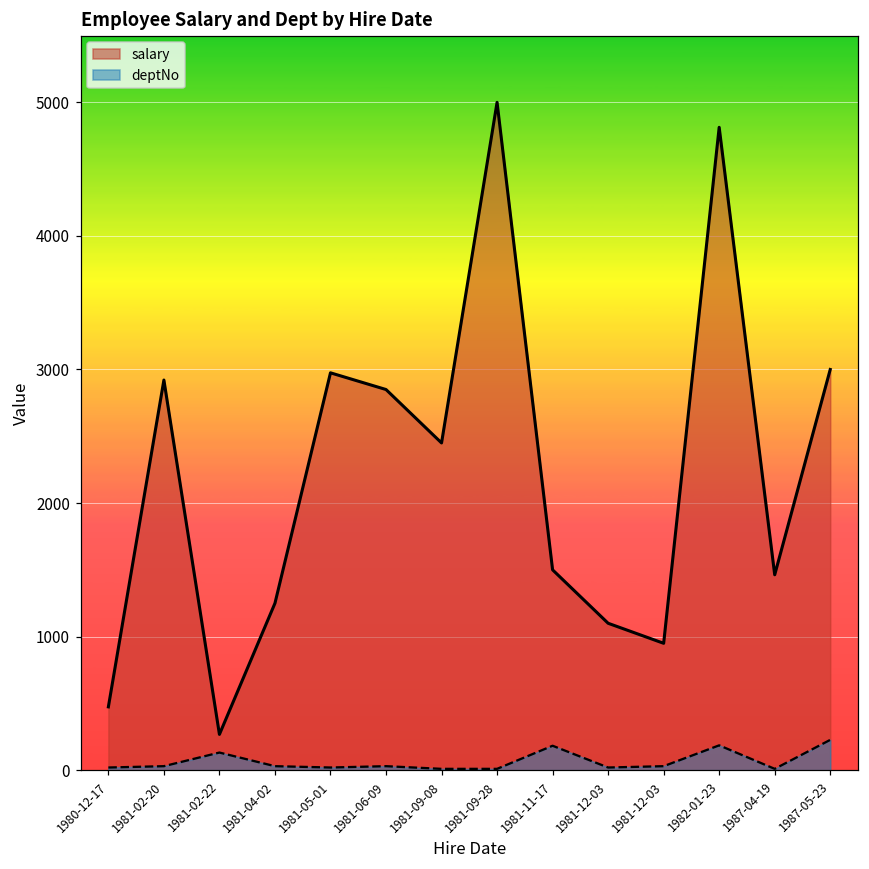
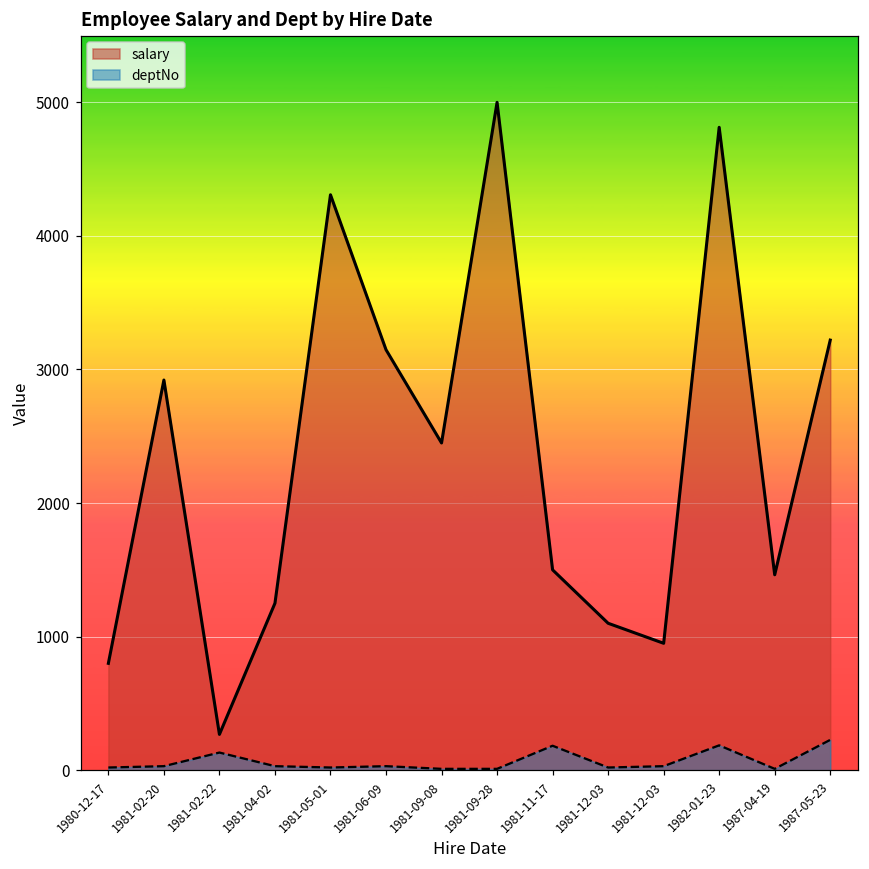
  {
    "salary": {
-     "1980-12-17": 470,
+     "1980-12-17": 800,
      "1981-02-20": 2920,
      "1981-02-22": 270,
      "1981-04-02": 1250,
-     "1981-05-01": 2980,
-     "1981-06-09": 2850,
+     "1981-05-01": 4310,
+     "1981-06-09": 3150,
      "1981-09-08": 2450,
      "1981-09-28": 5000,
      "1981-11-17": 1500,
      "1982-01-23": 4810,
      "1987-04-19": 1460,
-     "1987-05-23": 3000
+     "1987-05-23": 3220
    },
    "deptNo": {
      "1980-12-17": 20,
      "1981-02-20": 30,
      "1981-02-22": 130,
      "1981-04-02": 30,
      "1981-05-01": 20,
      "1981-06-09": 30,
      "1981-09-08": 10,
      "1981-09-28": 10,
      "1981-11-17": 180,
      "1982-01-23": 190,
      "1987-04-19": 10,
      "1987-05-23": 230
    }
  }
